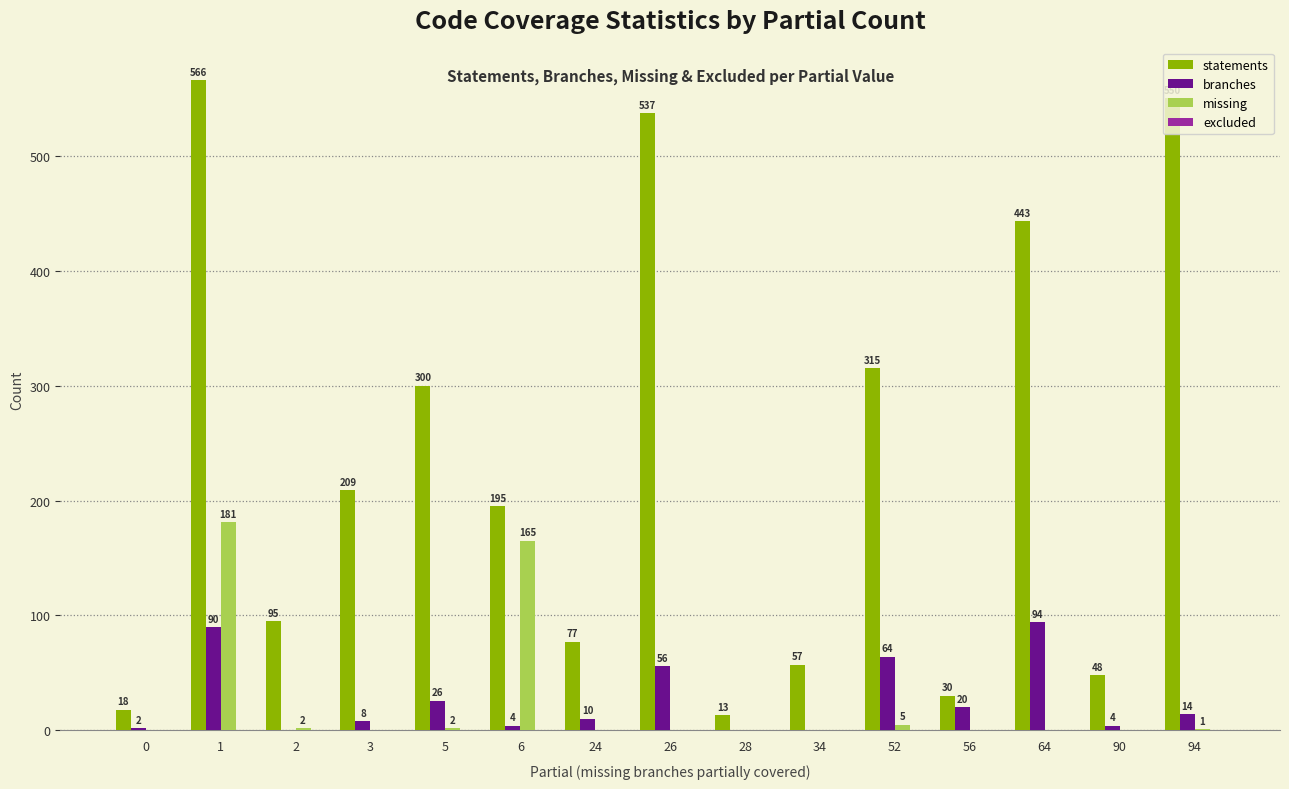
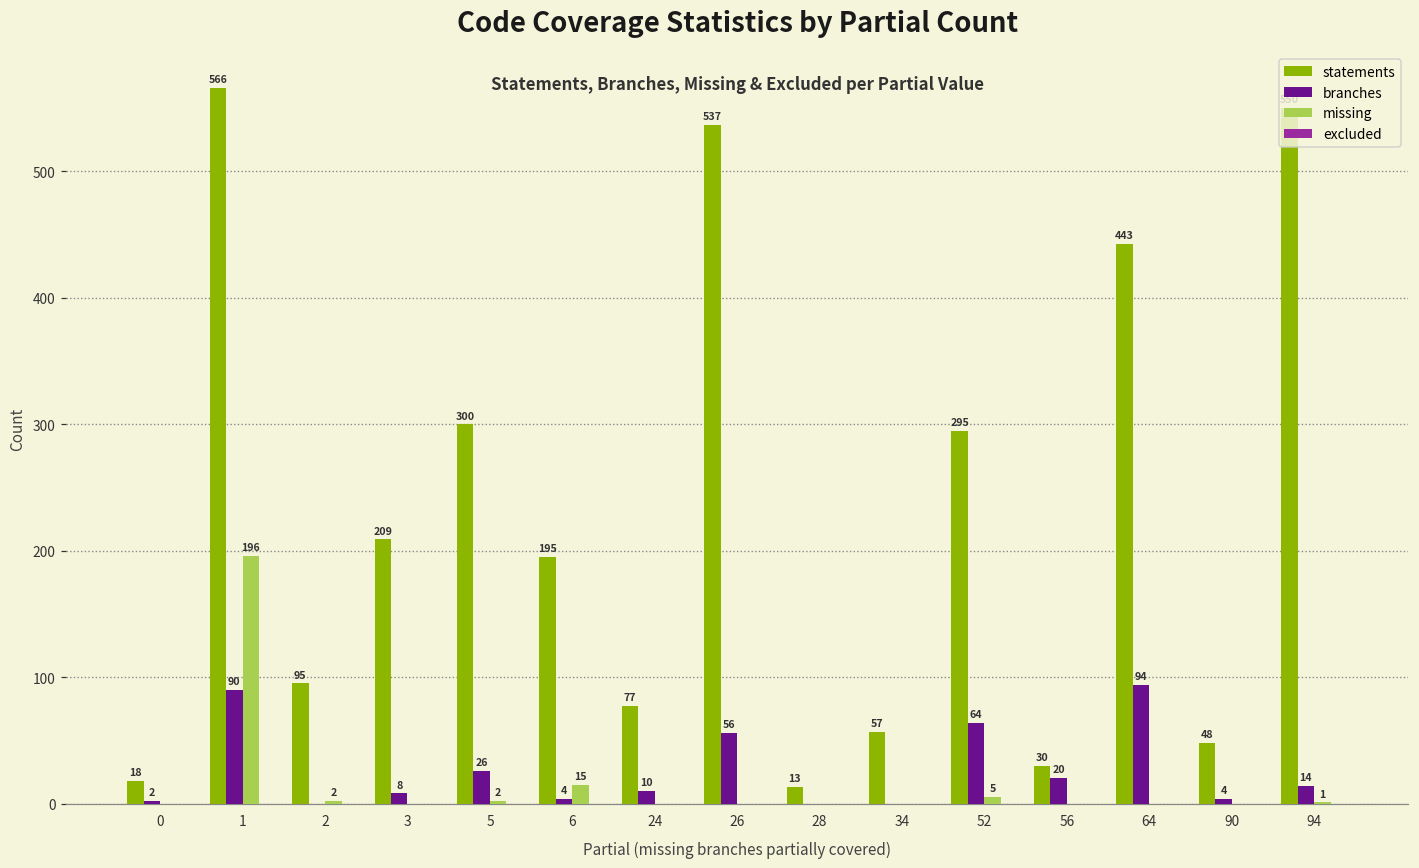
  {
    "statements": {
      "0": 18,
      "1": 566,
      "2": 95,
      "3": 209,
      "5": 300,
      "6": 195,
      "24": 77,
      "26": 537,
      "28": 13,
      "34": 57,
-     "52": 315,
+     "52": 295,
      "56": 30,
      "64": 443,
      "90": 48
    },
    "missing": {
-     "1": 181,
+     "1": 196,
      "2": 2,
      "5": 2,
-     "6": 165,
+     "6": 15,
      "52": 5,
      "94": 1
    }
  }
